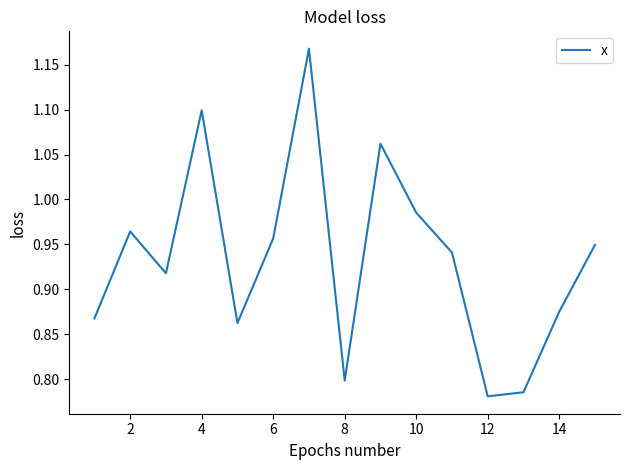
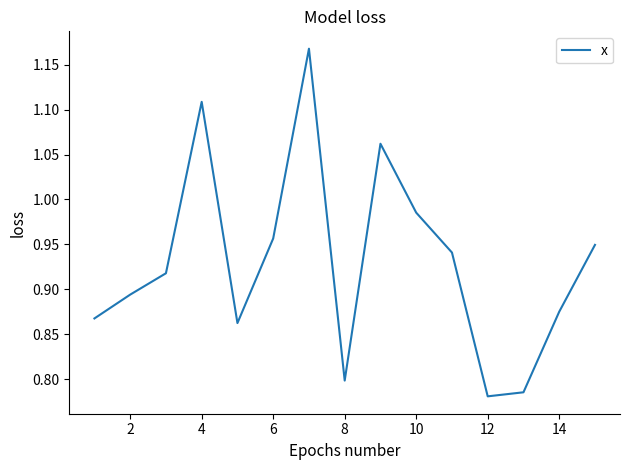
  {
-   "2": 0.96,
-   "4": 1.10,
+   "2": 0.89,
+   "4": 1.11,
    "6": 0.96,
    "8": 0.80,
    "10": 0.99,
    "12": 0.78,
    "14": 0.88
  }
